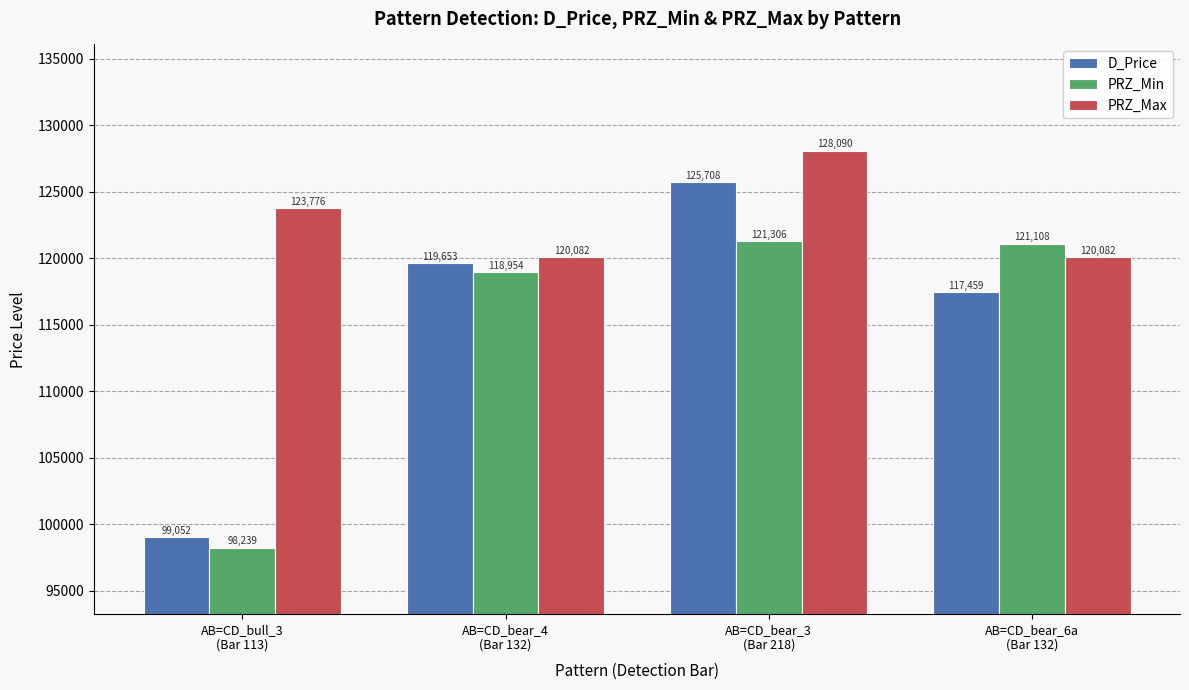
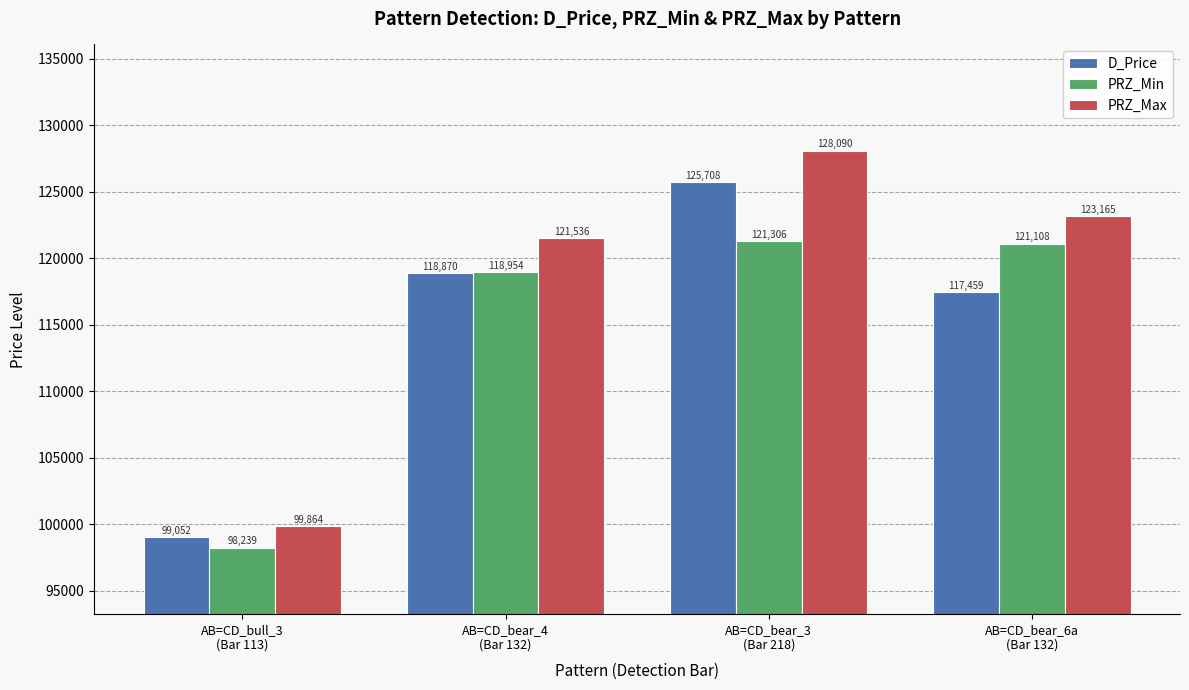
  {
    "D_Price": {
      "AB=CD_bull_3 (Bar 113)": "99,052",
-     "AB=CD_bear_4 (Bar 132)": "119,653",
+     "AB=CD_bear_4 (Bar 132)": "118,870",
      "AB=CD_bear_3 (Bar 218)": "125,708",
      "AB=CD_bear_6a (Bar 132)": "117,459"
    },
    "PRZ_Min": {
      "AB=CD_bull_3 (Bar 113)": "98,239",
      "AB=CD_bear_4 (Bar 132)": "118,954",
      "AB=CD_bear_3 (Bar 218)": "121,306",
      "AB=CD_bear_6a (Bar 132)": "121,108"
    },
    "PRZ_Max": {
-     "AB=CD_bull_3 (Bar 113)": "123,776",
-     "AB=CD_bear_4 (Bar 132)": "120,082",
+     "AB=CD_bull_3 (Bar 113)": "99,864",
+     "AB=CD_bear_4 (Bar 132)": "121,536",
      "AB=CD_bear_3 (Bar 218)": "128,090",
-     "AB=CD_bear_6a (Bar 132)": "120,082"
+     "AB=CD_bear_6a (Bar 132)": "123,165"
    }
  }
